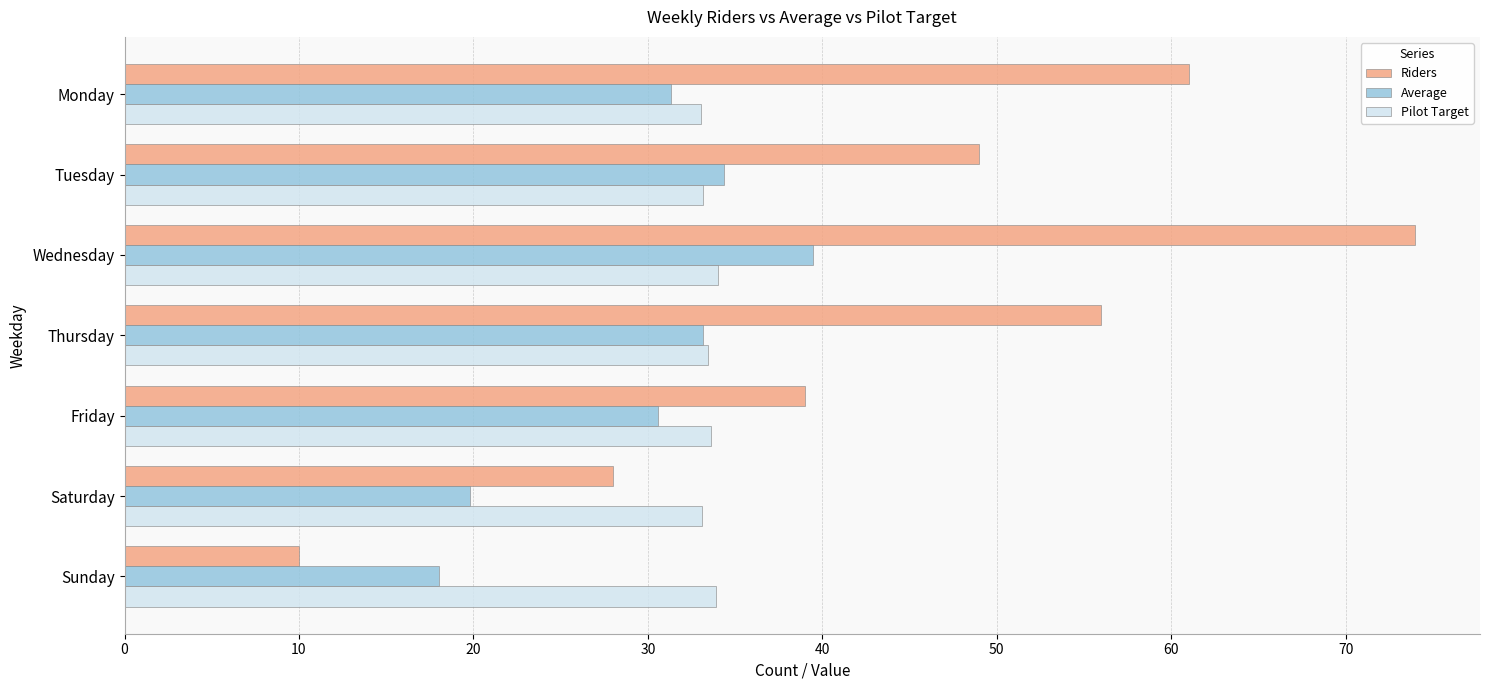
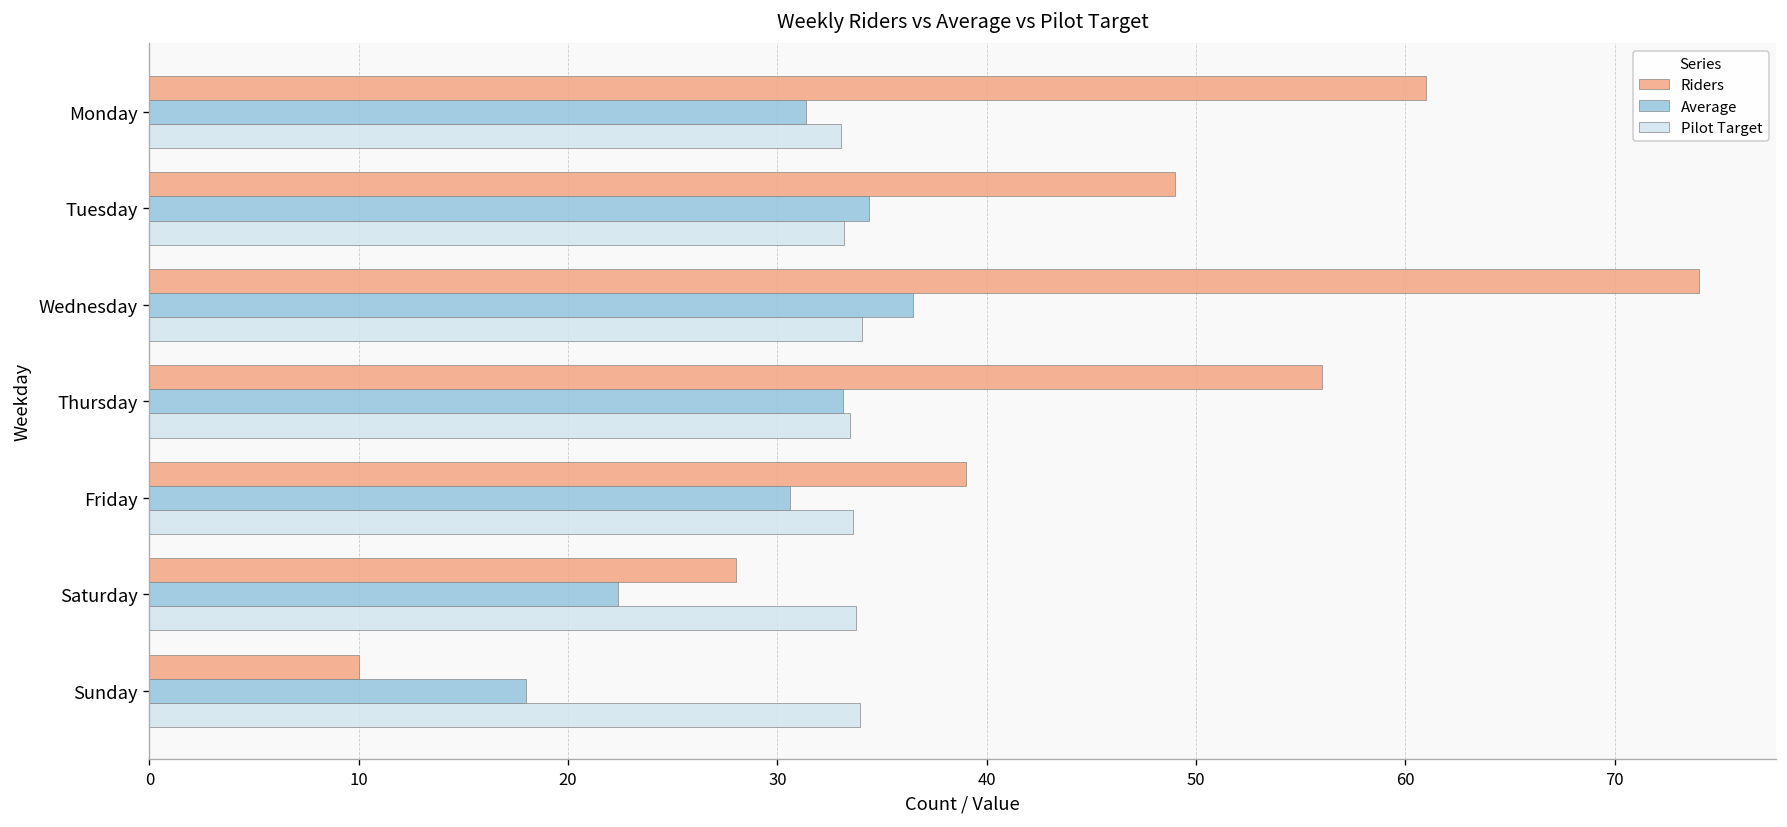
  {
    "Riders": {
      "Monday": 61.0,
      "Tuesday": 49.0,
      "Wednesday": 74.0,
      "Thursday": 56.0,
      "Friday": 39.0,
      "Saturday": 28.0,
      "Sunday": 10.0
    },
    "Average": {
      "Monday": 31.3,
      "Tuesday": 34.4,
-     "Wednesday": 39.5,
+     "Wednesday": 36.5,
      "Thursday": 33.2,
      "Friday": 30.6,
-     "Saturday": 19.8,
+     "Saturday": 22.4,
      "Sunday": 18.0
    },
    "Pilot Target": {
      "Monday": 33.0,
      "Tuesday": 33.2,
      "Wednesday": 34.0,
      "Thursday": 33.5,
      "Friday": 33.6,
-     "Saturday": 33.1,
+     "Saturday": 33.8,
      "Sunday": 33.9
    }
  }
